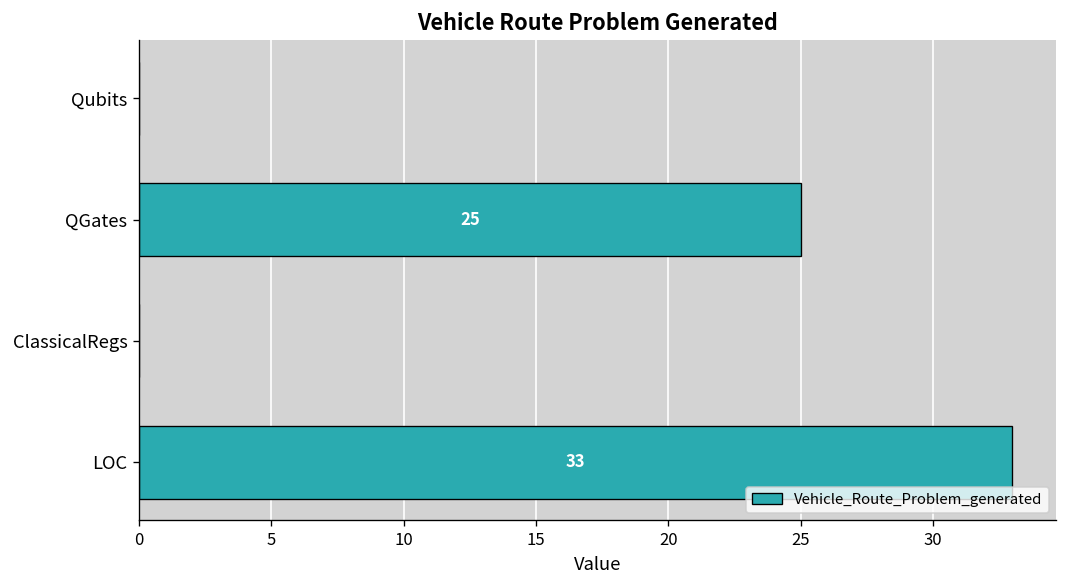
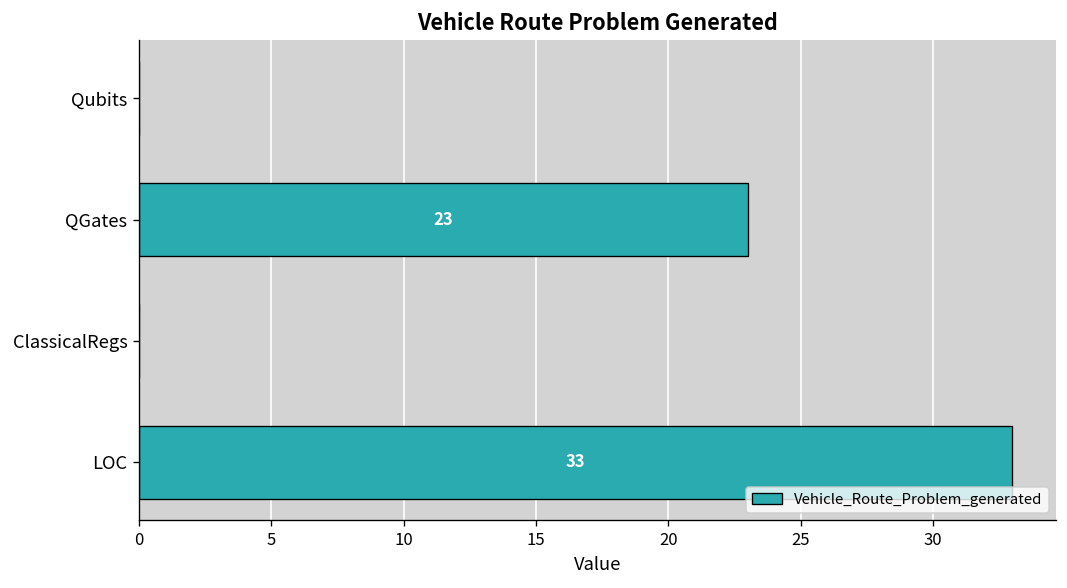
  {
-   "QGates": 25,
+   "QGates": 23,
    "LOC": 33
  }
